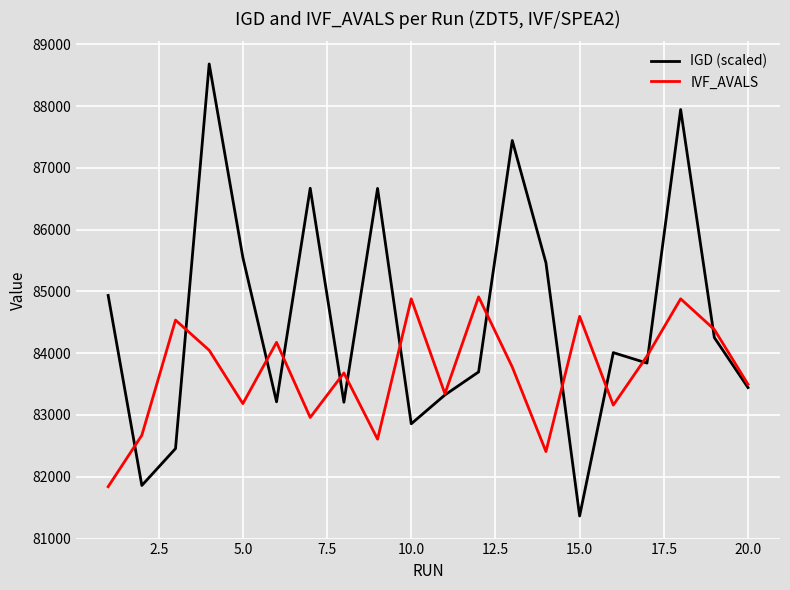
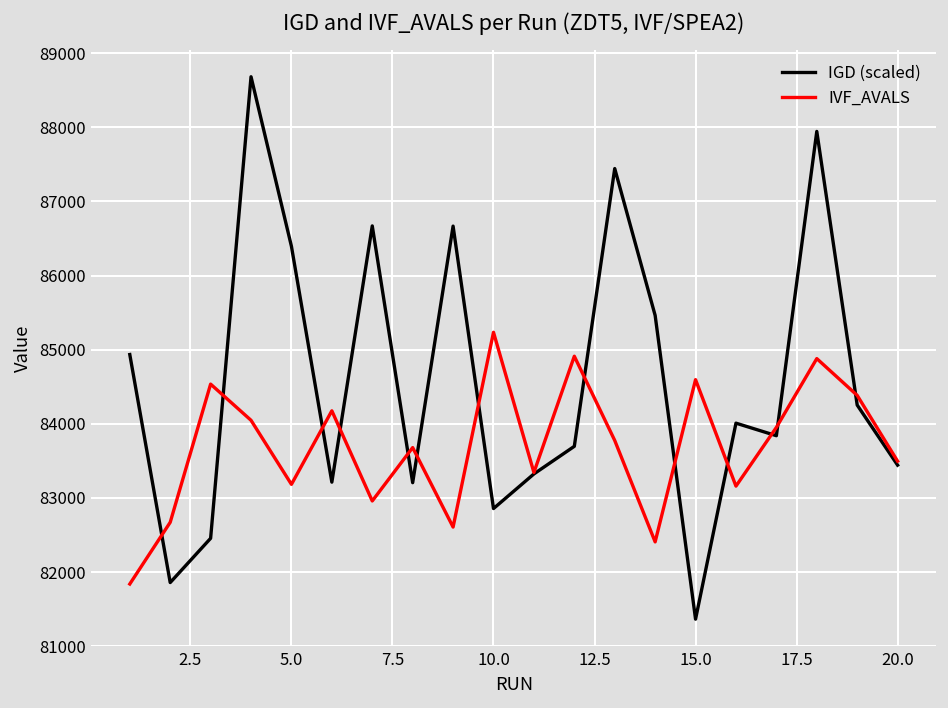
  {
    "IGD (scaled)": {
-     "5.0": 85500,
+     "5.0": 86400,
      "10.0": 82900,
      "15.0": 81400,
      "20.0": 83400
    },
    "IVF_AVALS": {
      "5.0": 83200,
-     "10.0": 84900,
+     "10.0": 85200,
      "15.0": 84600,
      "20.0": 83500
    }
  }
